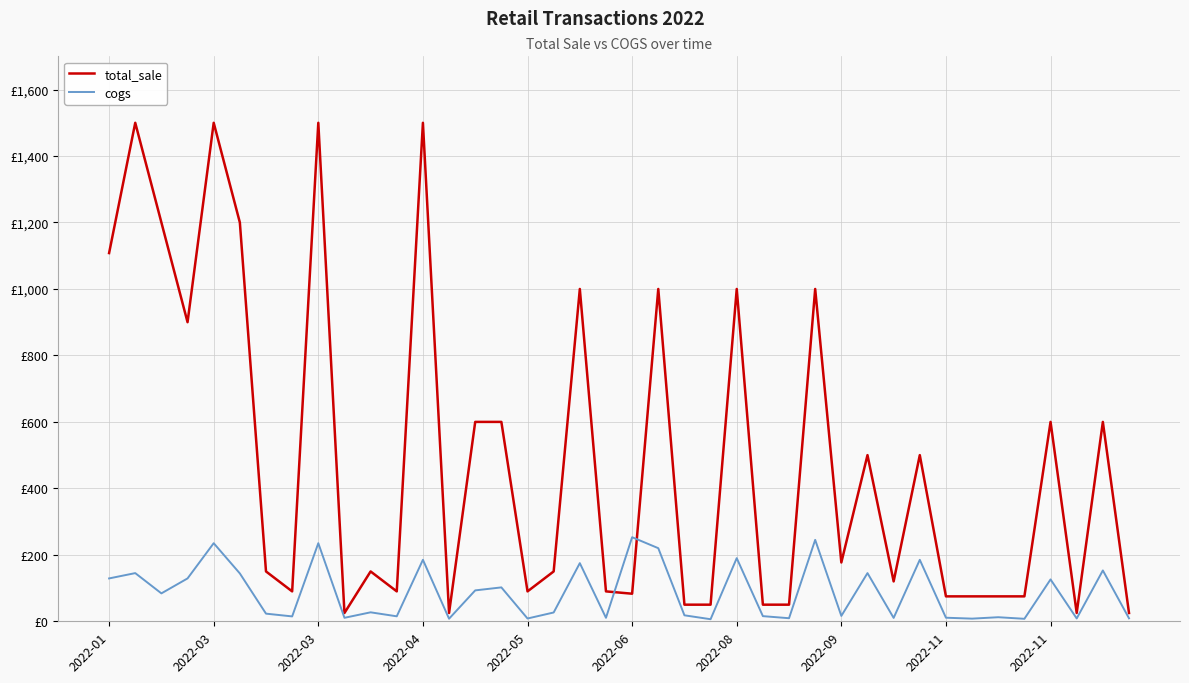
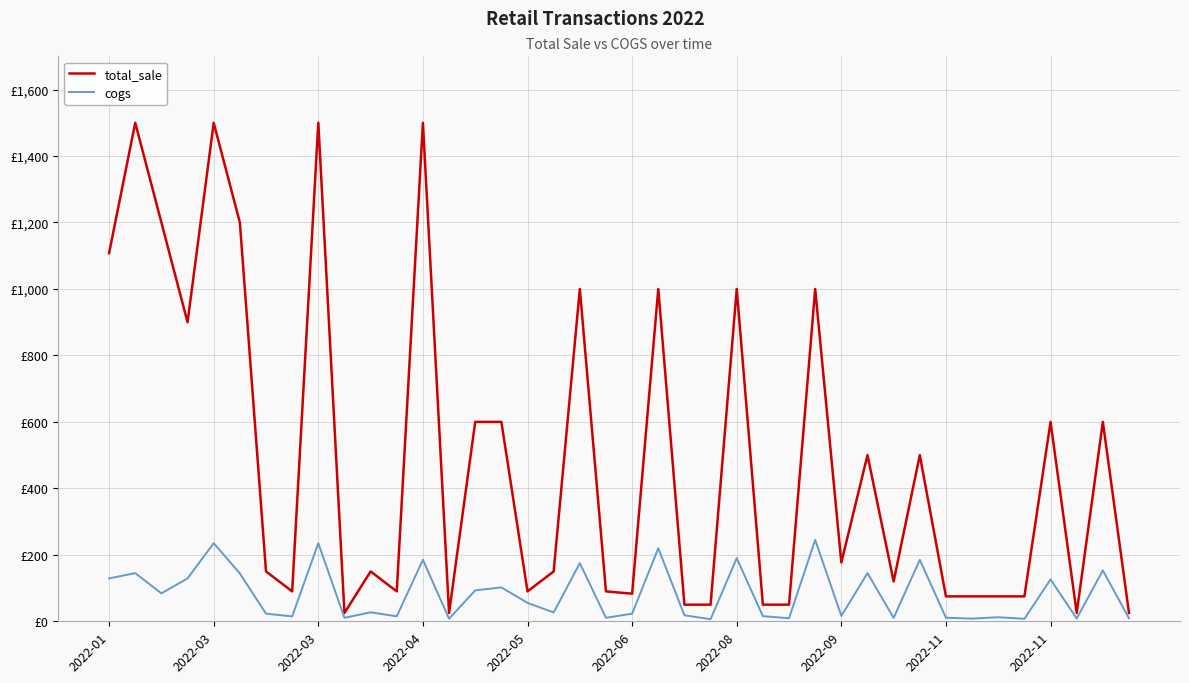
  {
    "total_sale": {
      "2022-01": "£1,110",
      "2022-04": "£1,500",
      "2022-05": "£90",
      "2022-06": "£80",
      "2022-08": "£1,000",
      "2022-09": "£180"
    },
    "cogs": {
      "2022-01": "£130",
      "2022-04": "£190",
-     "2022-05": "£10",
-     "2022-06": "£250",
+     "2022-05": "£60",
+     "2022-06": "£20",
      "2022-08": "£190",
      "2022-09": "£20"
    }
  }
